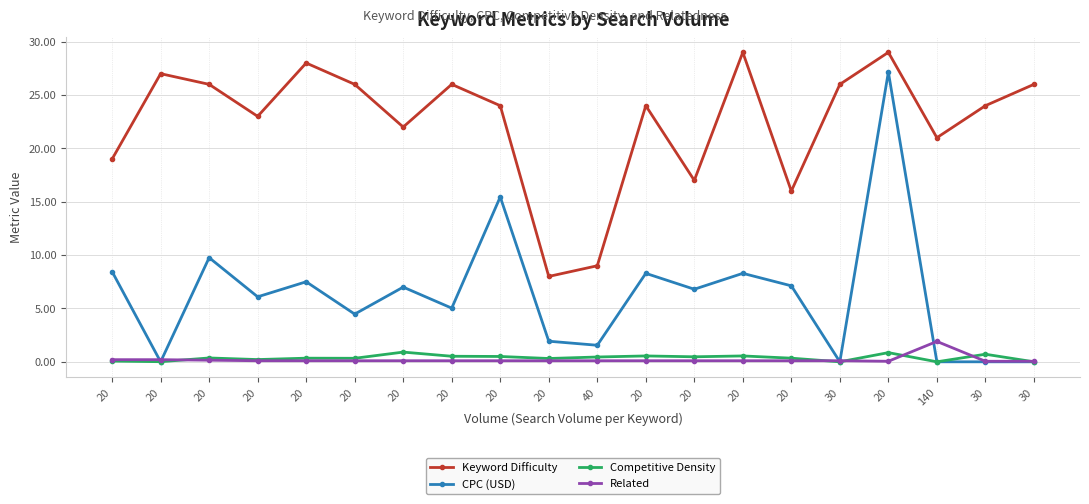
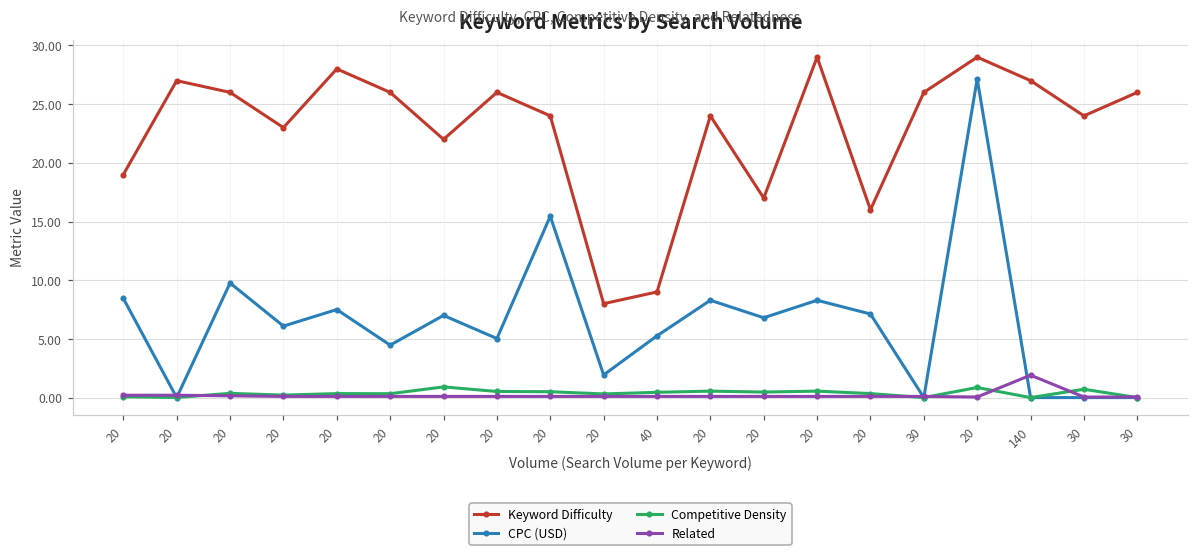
  {
    "Keyword Difficulty": {
      "40": 9,
-     "140": 21
+     "140": 27
    },
    "CPC (USD)": {
-     "40": 1.6
+     "40": 5.3
    },
    "Competitive Density": {
      "40": 0.5
    },
    "Related": {
      "40": 0.1,
      "140": 1.9
    }
  }
